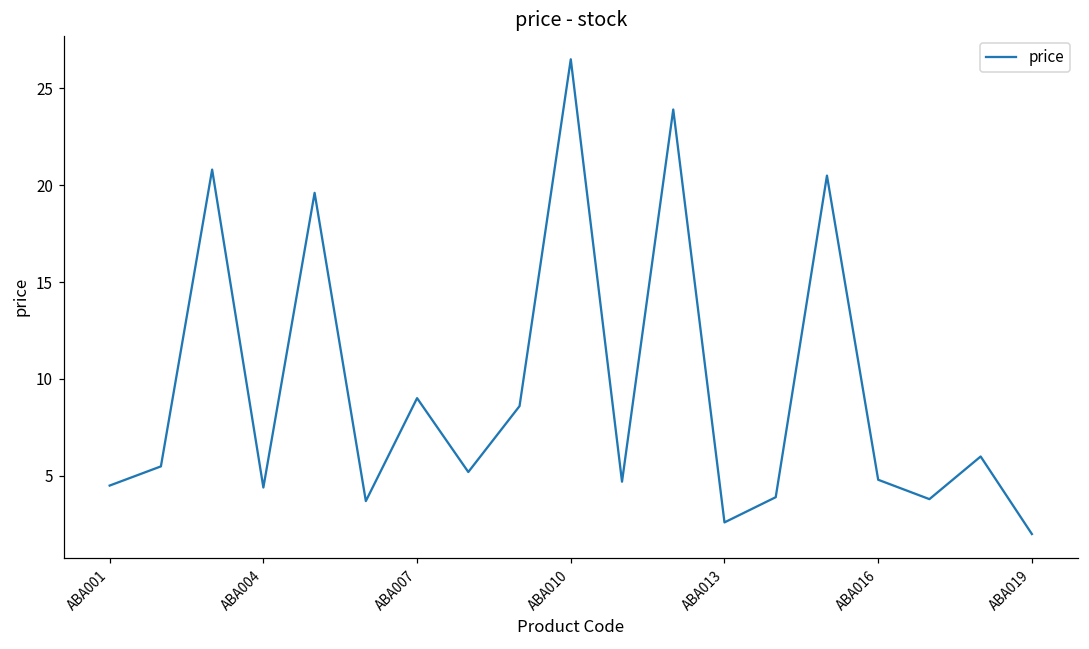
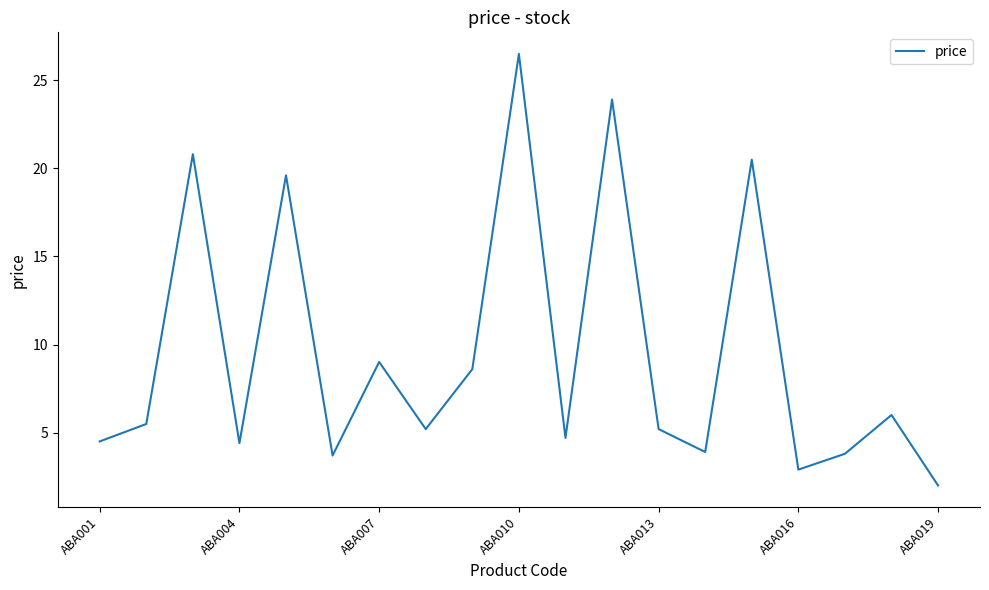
  {
    "ABA001": 4.5,
    "ABA004": 4.4,
    "ABA007": 9.0,
    "ABA010": 26.5,
-   "ABA013": 2.6,
-   "ABA016": 4.8,
+   "ABA013": 5.2,
+   "ABA016": 2.9,
    "ABA019": 2.0
  }
